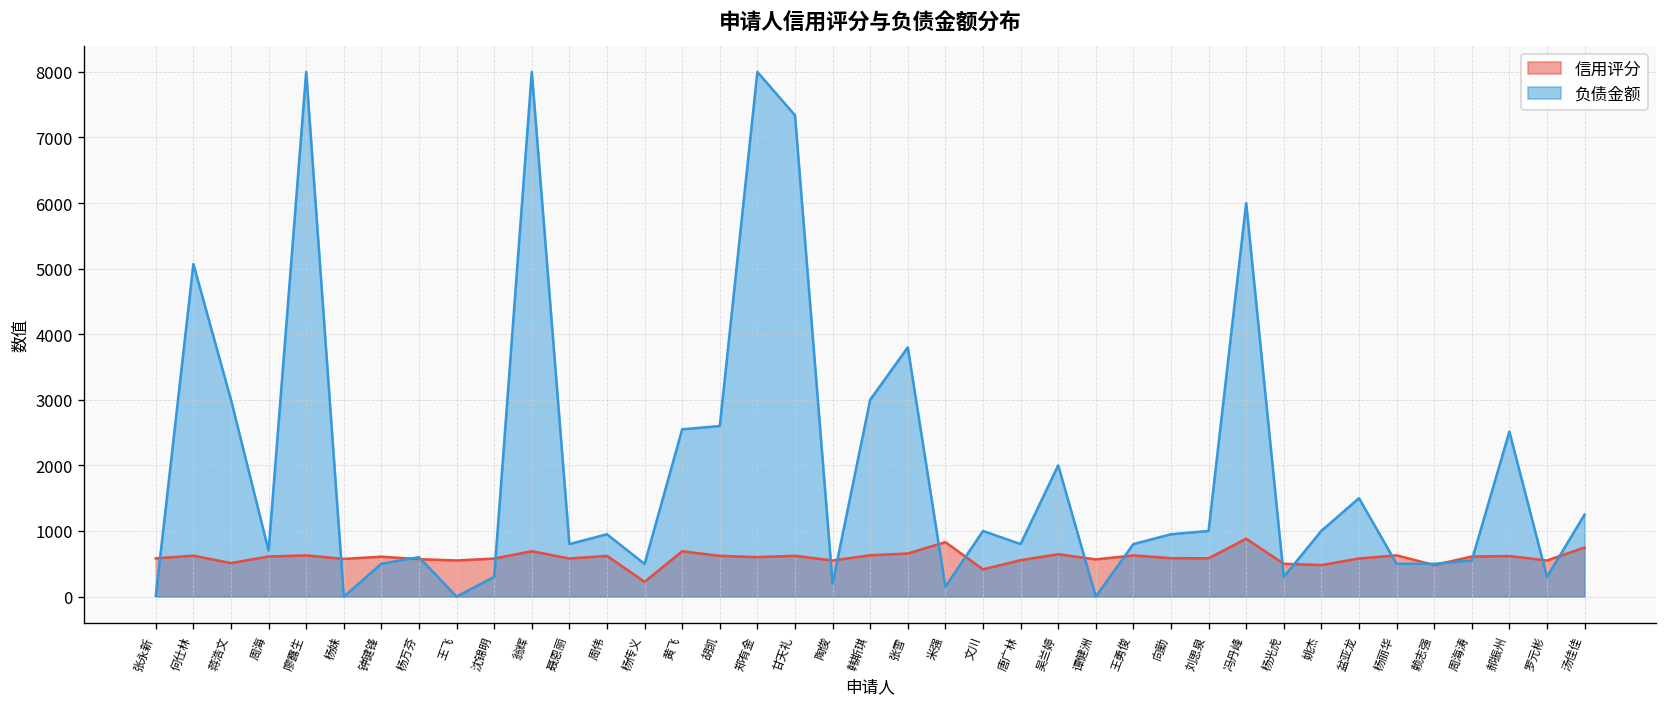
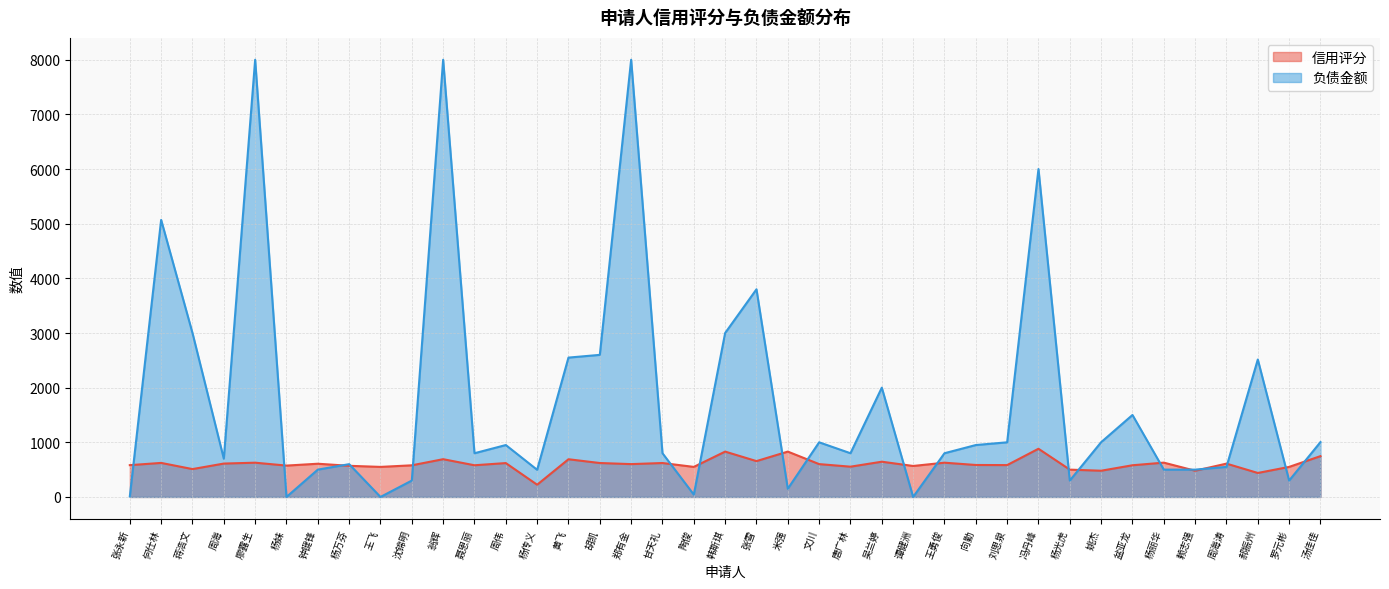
  {
    "信用评分": {
      "张永新": 600,
      "何仕林": 600,
      "蒋浩文": 500,
      "周海": 600,
      "廖露生": 600,
      "杨妹": 600,
      "钟键锋": 600,
      "王飞": 600,
      "沈锦明": 600,
      "翁辉": 700,
      "聂恩丽": 600,
      "周伟": 600,
      "杨传义": 200,
      "黄飞": 700,
      "胡凯": 600,
      "郑有金": 600,
      "甘天礼": 600,
      "陶俊": 600,
-     "韩斯琪": 600,
+     "韩斯琪": 800,
      "张雪": 700,
      "米强": 800,
-     "文川": 400,
+     "文川": 600,
      "唐广林": 600,
      "吴兰婷": 600,
      "谭健洲": 600,
      "王勇俊": 600,
      "向勤": 600,
      "刘思泉": 600,
      "冯丹峰": 900,
      "杨光虎": 500,
      "姚杰": 500,
      "盆亚龙": 600,
      "杨丽华": 600,
      "周海涛": 600,
-     "郝振州": 600,
+     "郝振州": 400,
      "罗元彬": 600,
      "汤佳佳": 700
    },
    "负债金额": {
      "张永新": 0,
      "何仕林": 5100,
      "蒋浩文": 3000,
      "周海": 700,
      "廖露生": 8000,
      "杨妹": 0,
      "钟键锋": 500,
      "王飞": 0,
      "沈锦明": 300,
      "翁辉": 8000,
      "聂恩丽": 800,
      "周伟": 1000,
      "杨传义": 500,
      "黄飞": 2600,
      "胡凯": 2600,
      "郑有金": 8000,
-     "甘天礼": 7300,
-     "陶俊": 200,
+     "甘天礼": 800,
+     "陶俊": 0,
      "韩斯琪": 3000,
      "张雪": 3800,
      "米强": 200,
      "文川": 1000,
      "唐广林": 800,
      "吴兰婷": 2000,
      "谭健洲": 0,
      "王勇俊": 800,
      "向勤": 1000,
      "刘思泉": 1000,
      "冯丹峰": 6000,
      "杨光虎": 300,
      "姚杰": 1000,
      "盆亚龙": 1500,
      "杨丽华": 500,
      "周海涛": 600,
      "郝振州": 2500,
      "罗元彬": 300,
-     "汤佳佳": 1300
+     "汤佳佳": 1000
    }
  }
